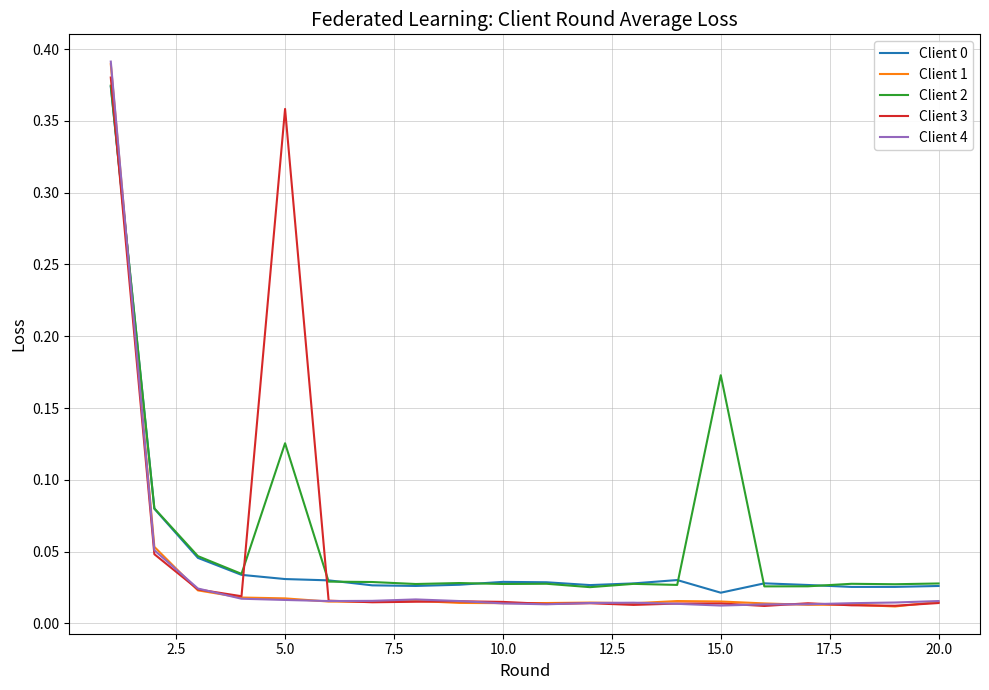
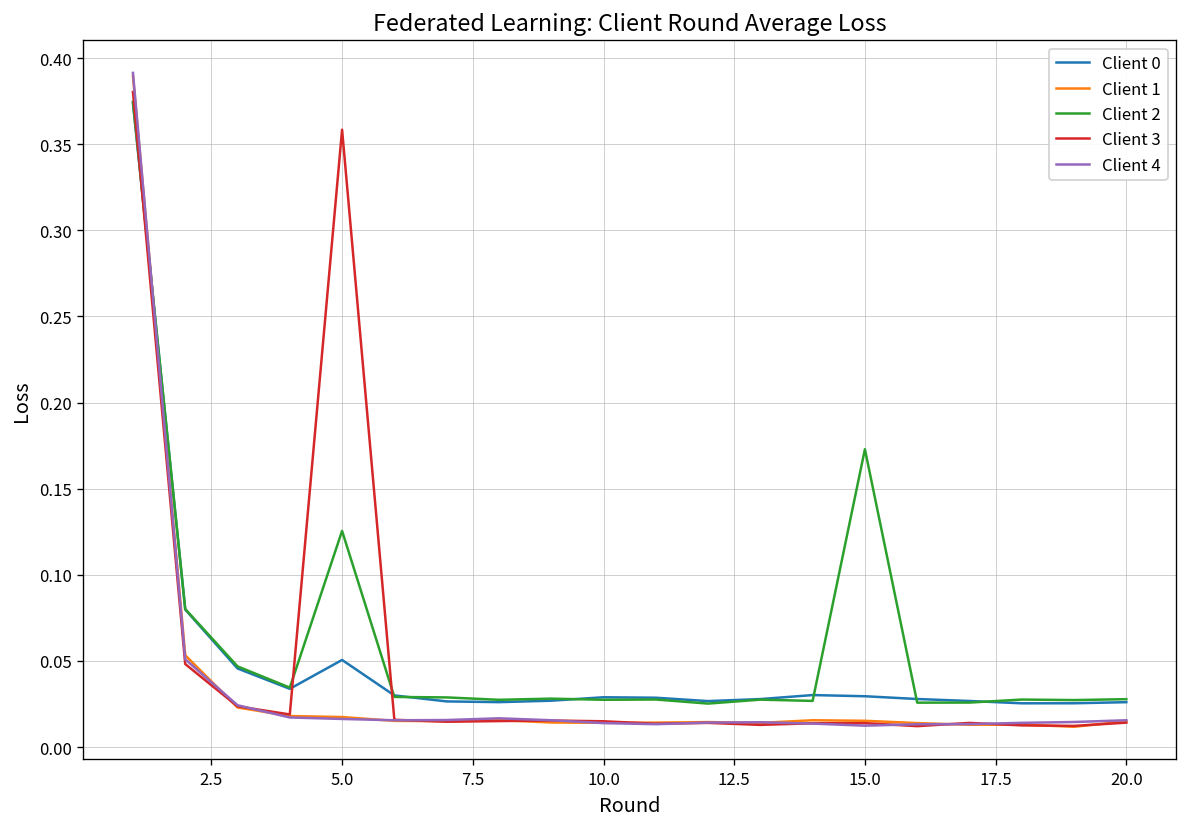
  {
    "Client 0": {
-     "5.0": 0.031,
-     "15.0": 0.021
+     "5.0": 0.051,
+     "15.0": 0.029
    },
    "Client 2": {
      "5.0": 0.125,
      "15.0": 0.173
    },
    "Client 3": {
      "5.0": 0.358
    }
  }
